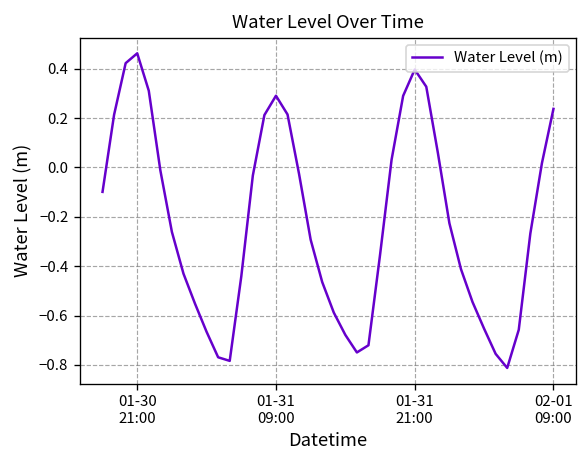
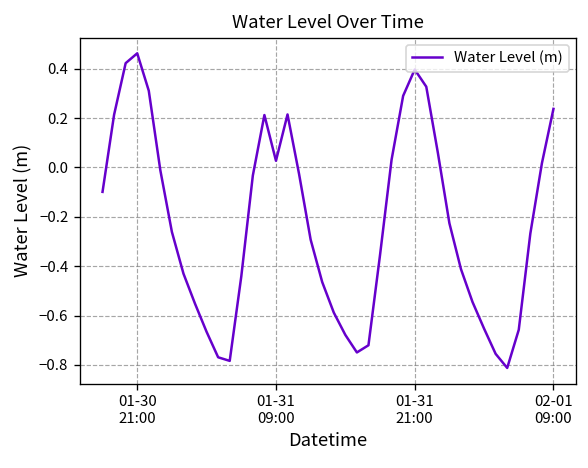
  {
    "01-30 21:00": 0.46,
-   "01-31 09:00": 0.29,
+   "01-31 09:00": 0.03,
    "02-01 09:00": 0.24
  }
